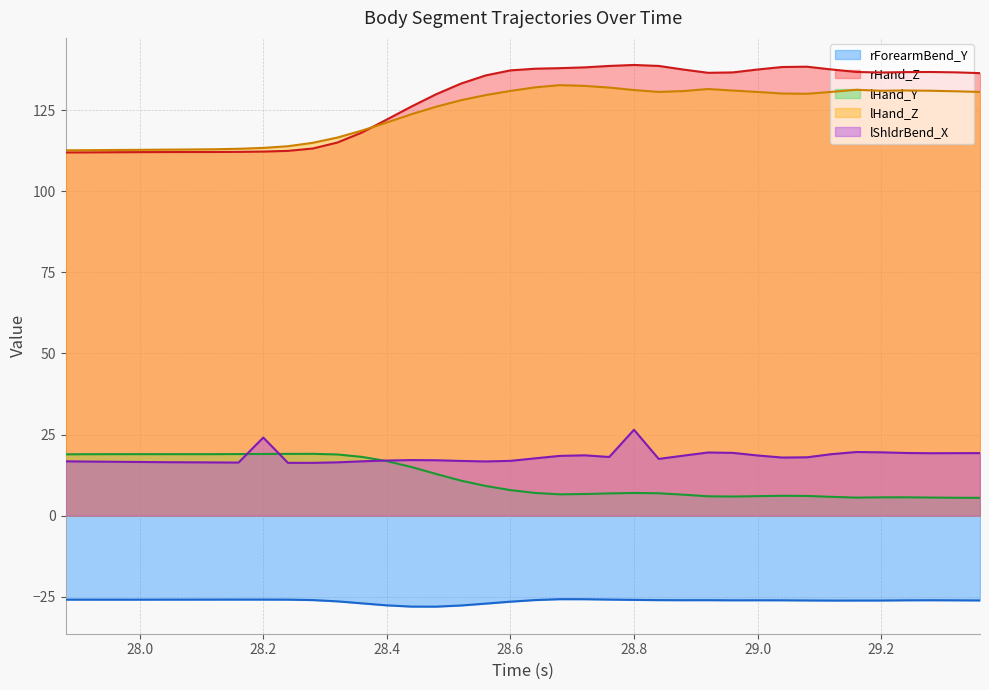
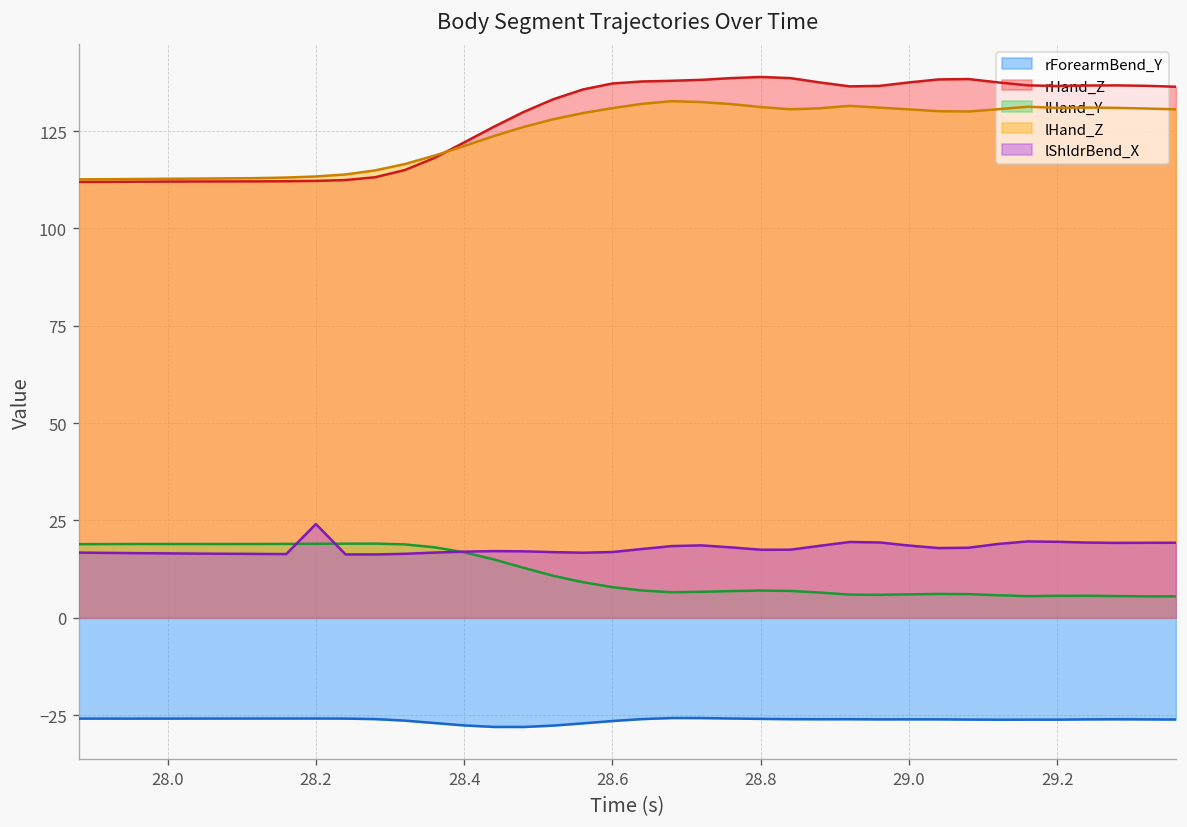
  {
    "rHand_Z": {
      "28.2": 112,
      "28.4": 122,
      "28.6": 137,
      "28.8": 139,
      "29.0": 138
    },
    "lHand_Y": {
      "28.0": 19,
      "28.2": 19,
      "28.6": 8,
      "28.8": 7,
      "29.0": 6,
      "29.2": 6
    },
    "lHand_Z": {
      "28.2": 113,
      "28.4": 121,
      "28.6": 131,
      "28.8": 131,
      "29.0": 131
    },
    "lShldrBend_X": {
      "28.0": 17,
      "28.2": 24,
      "28.6": 17,
-     "28.8": 26,
+     "28.8": 17,
      "29.0": 19,
      "29.2": 20
    }
  }
